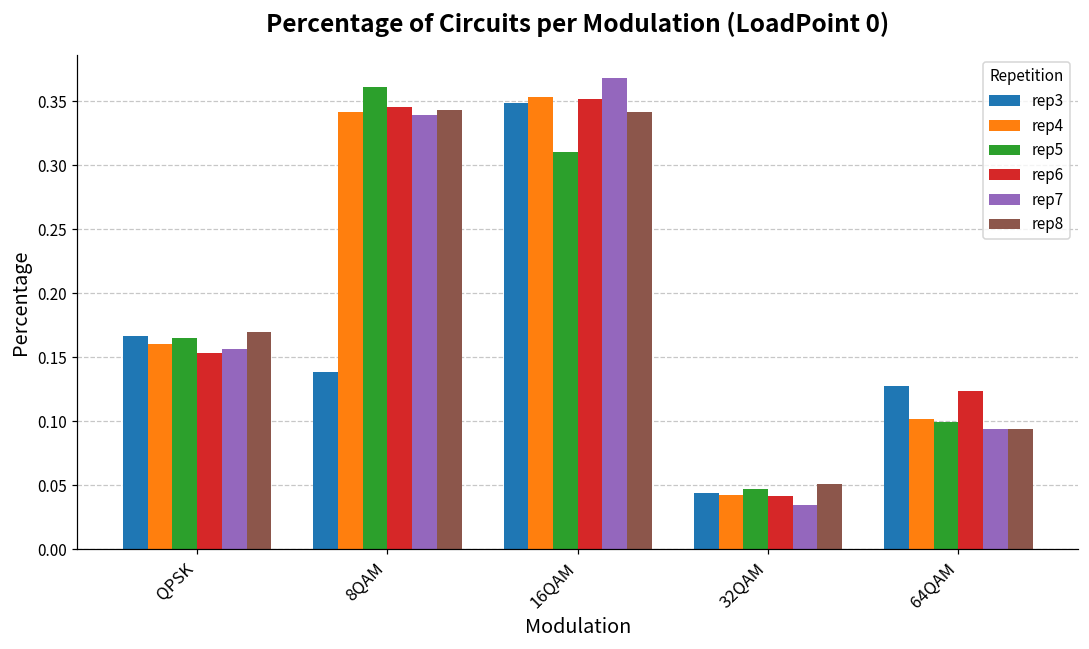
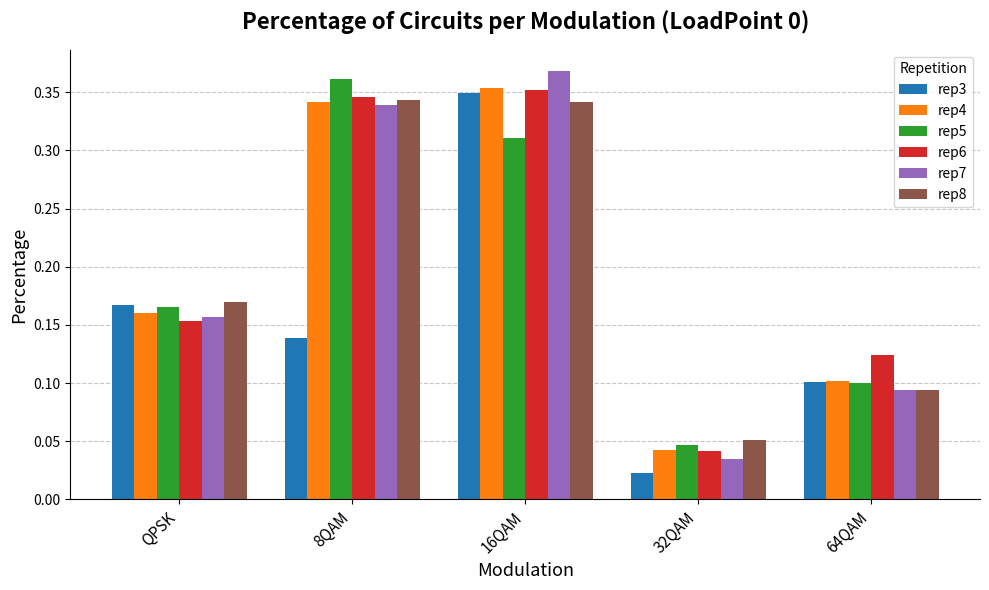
  {
    "rep3": {
      "QPSK": 0.167,
      "8QAM": 0.139,
      "16QAM": 0.349,
-     "32QAM": 0.044,
-     "64QAM": 0.128
+     "32QAM": 0.023,
+     "64QAM": 0.101
    },
    "rep4": {
      "QPSK": 0.160,
      "8QAM": 0.342,
      "16QAM": 0.353,
      "32QAM": 0.043,
      "64QAM": 0.102
    },
    "rep5": {
      "QPSK": 0.165,
      "8QAM": 0.362,
      "16QAM": 0.311,
      "32QAM": 0.047,
      "64QAM": 0.100
    },
    "rep6": {
      "QPSK": 0.154,
      "8QAM": 0.346,
      "16QAM": 0.352,
      "32QAM": 0.041,
      "64QAM": 0.124
    },
    "rep7": {
      "QPSK": 0.157,
      "8QAM": 0.339,
      "16QAM": 0.368,
      "32QAM": 0.035,
      "64QAM": 0.094
    },
    "rep8": {
      "QPSK": 0.170,
      "8QAM": 0.343,
      "16QAM": 0.342,
      "32QAM": 0.051,
      "64QAM": 0.094
    }
  }
